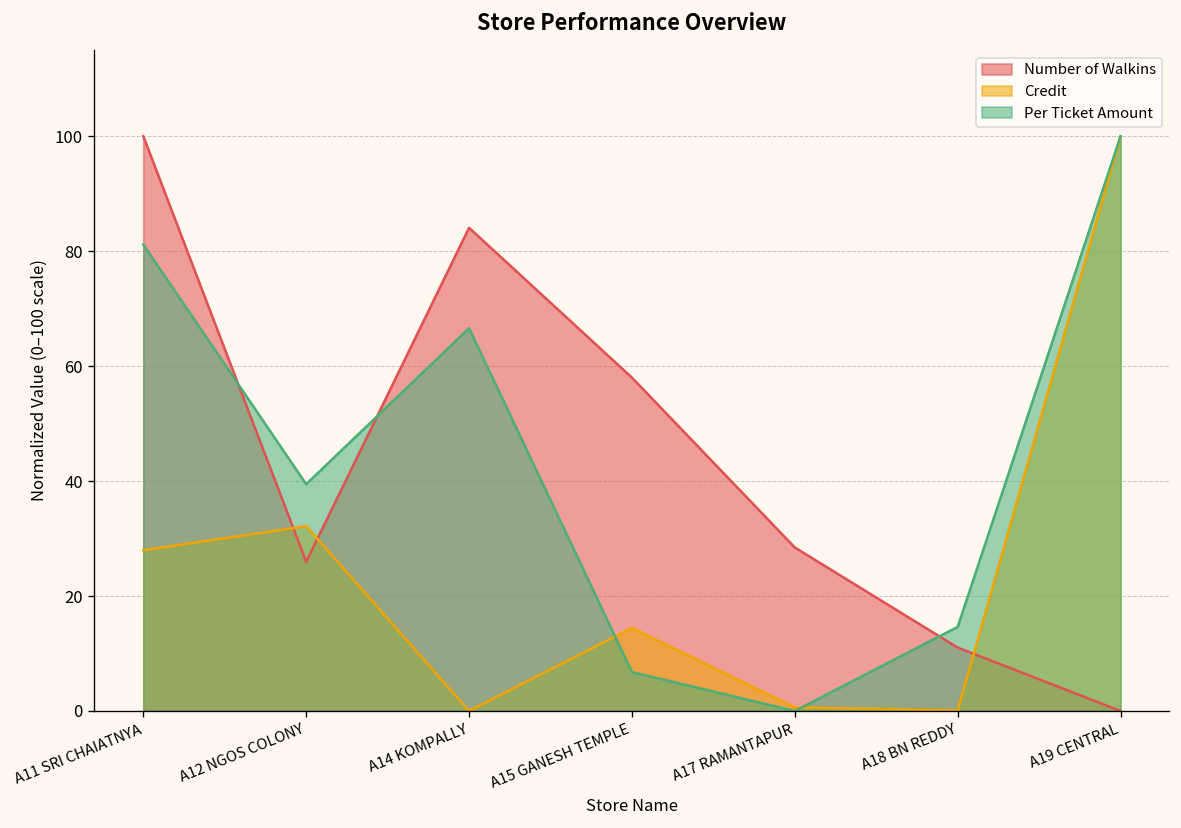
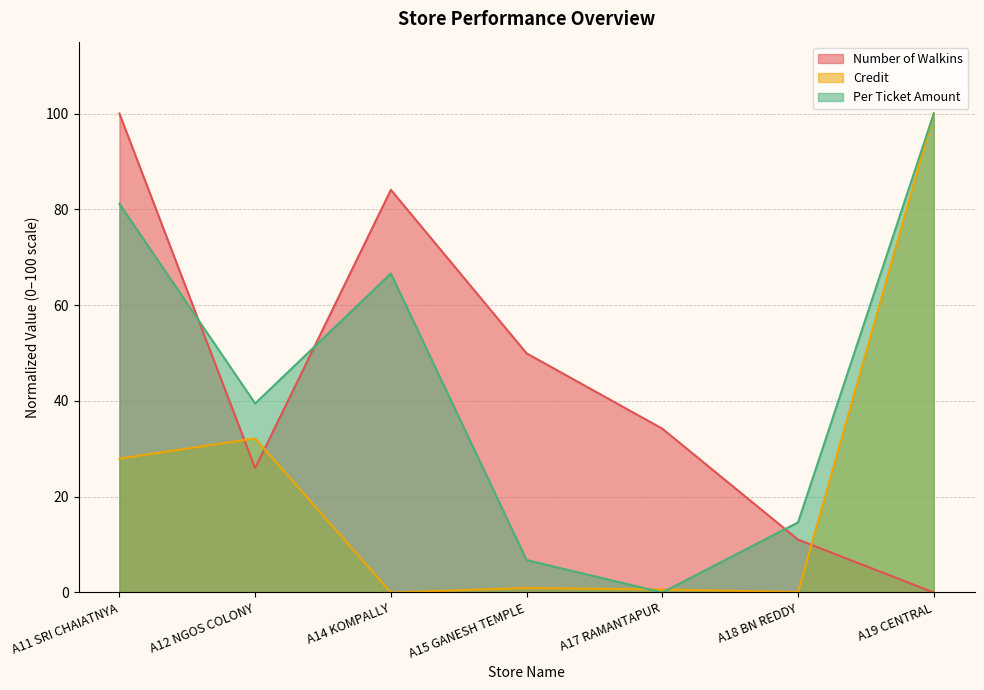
  {
    "Number of Walkins": {
      "A11 SRI CHAIATNYA": 100,
      "A12 NGOS COLONY": 26,
      "A14 KOMPALLY": 84,
-     "A15 GANESH TEMPLE": 58,
-     "A17 RAMANTAPUR": 28,
+     "A15 GANESH TEMPLE": 50,
+     "A17 RAMANTAPUR": 34,
      "A18 BN REDDY": 11,
      "A19 CENTRAL": 0
    },
    "Credit": {
      "A11 SRI CHAIATNYA": 28,
      "A12 NGOS COLONY": 32,
      "A14 KOMPALLY": 0,
-     "A15 GANESH TEMPLE": 14,
+     "A15 GANESH TEMPLE": 1,
      "A17 RAMANTAPUR": 1,
      "A18 BN REDDY": 0
    },
    "Per Ticket Amount": {
      "A11 SRI CHAIATNYA": 81,
      "A12 NGOS COLONY": 39,
      "A14 KOMPALLY": 67,
      "A15 GANESH TEMPLE": 7,
      "A17 RAMANTAPUR": 0,
      "A18 BN REDDY": 15
    }
  }
